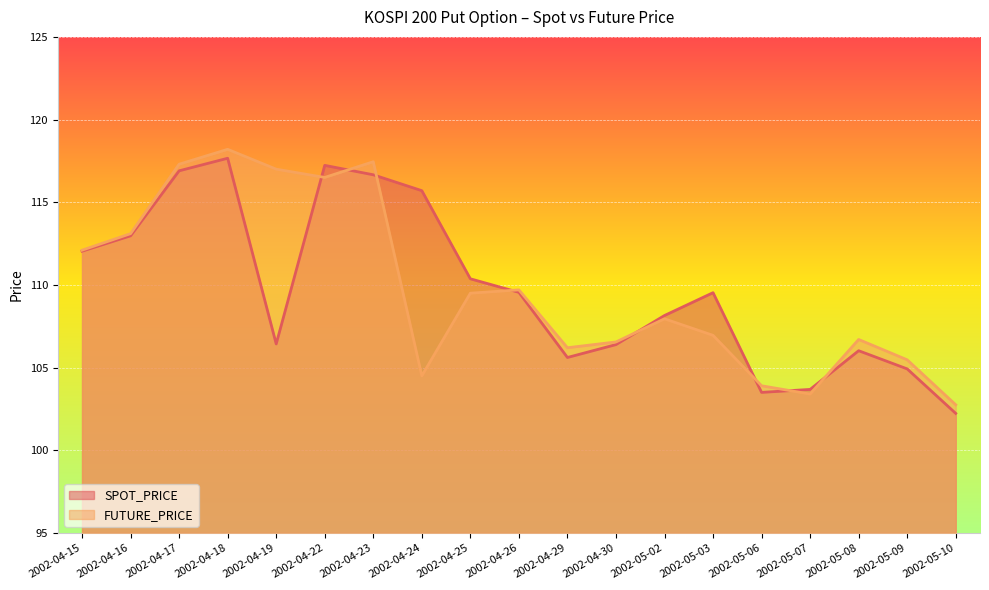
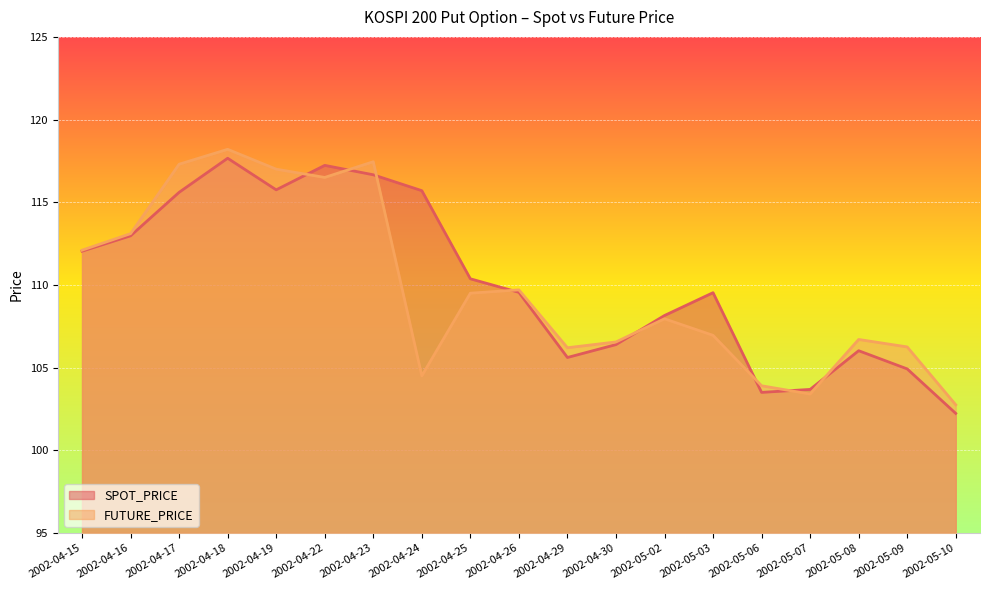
  {
    "SPOT_PRICE": {
-     "2002-04-17": 116.9,
+     "2002-04-17": 115.6,
      "2002-04-18": 117.7,
-     "2002-04-19": 106.4,
+     "2002-04-19": 115.8,
      "2002-04-22": 117.2,
      "2002-04-23": 116.7,
      "2002-04-24": 115.7,
      "2002-04-25": 110.4,
      "2002-04-29": 105.6,
      "2002-04-30": 106.4,
      "2002-05-02": 108.2,
      "2002-05-03": 109.5,
      "2002-05-06": 103.5,
      "2002-05-07": 103.7,
      "2002-05-08": 106.0,
      "2002-05-09": 104.9,
      "2002-05-10": 102.2
    },
    "FUTURE_PRICE": {
      "2002-04-17": 117.3,
      "2002-04-18": 118.2,
      "2002-04-19": 117.0,
      "2002-04-22": 116.5,
      "2002-04-23": 117.5,
      "2002-04-24": 104.5,
      "2002-04-25": 109.5,
      "2002-04-29": 106.2,
      "2002-04-30": 106.6,
      "2002-05-02": 108.0,
      "2002-05-03": 107.0,
      "2002-05-06": 103.9,
      "2002-05-07": 103.4,
      "2002-05-08": 106.7,
-     "2002-05-09": 105.5,
+     "2002-05-09": 106.3,
      "2002-05-10": 102.8
    }
  }
